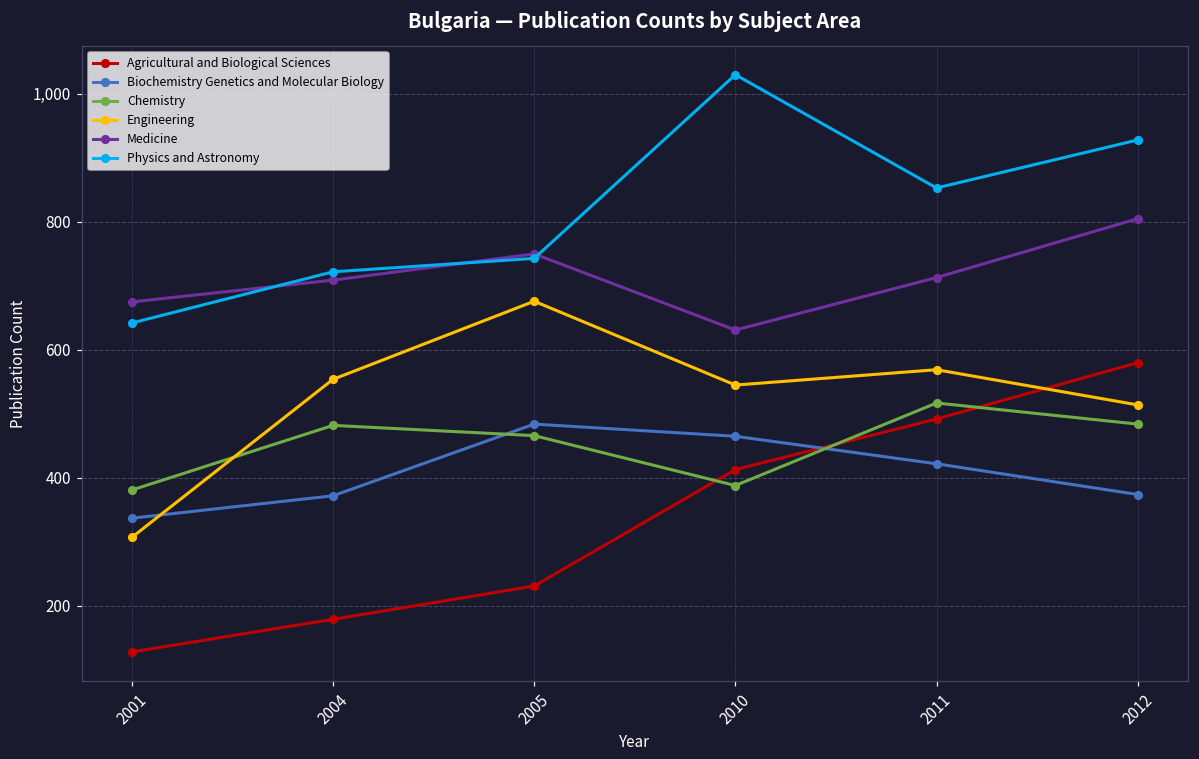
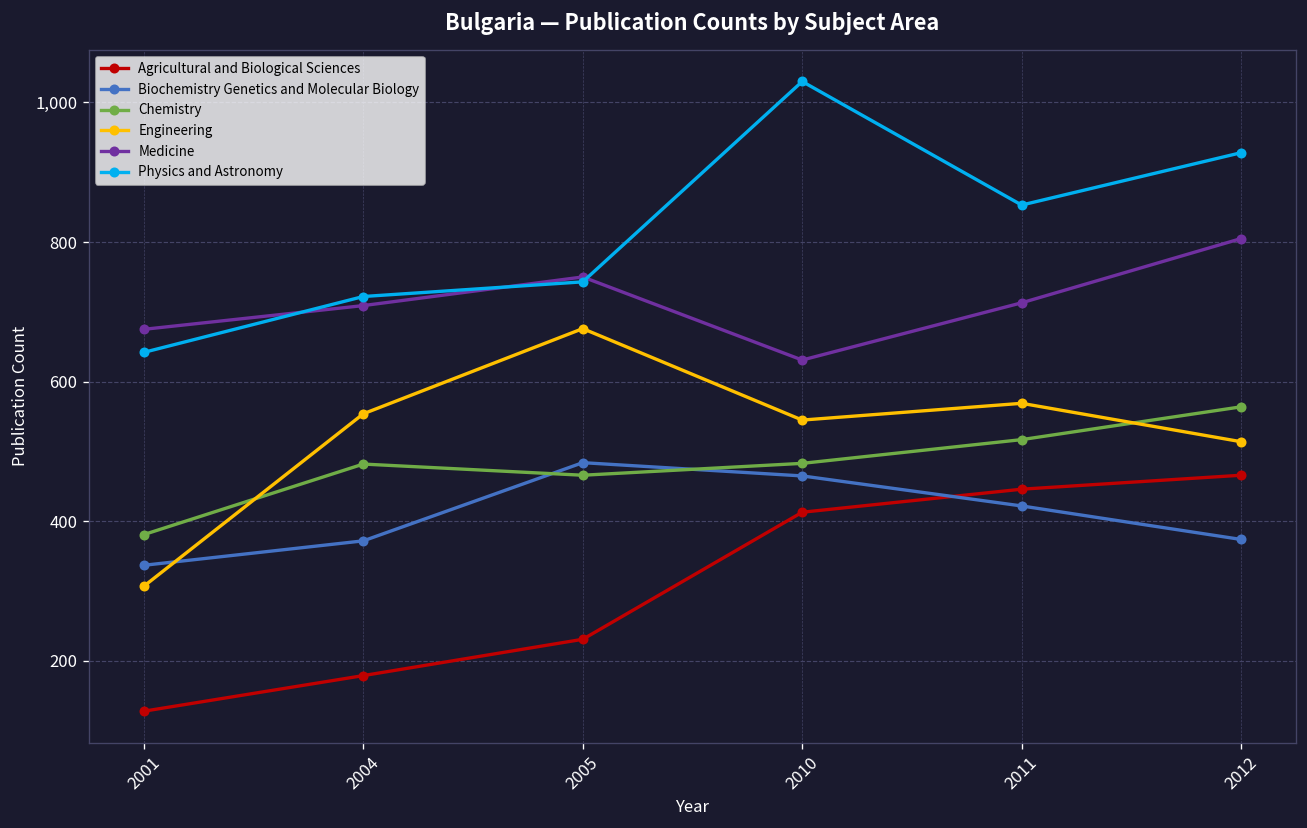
  {
    "Agricultural and Biological Sciences": {
      "2001": "130",
      "2004": "180",
      "2005": "230",
      "2010": "410",
-     "2011": "490",
-     "2012": "580"
+     "2011": "450",
+     "2012": "470"
    },
    "Biochemistry Genetics and Molecular Biology": {
      "2001": "340",
      "2004": "370",
      "2005": "480",
      "2010": "470",
      "2011": "420",
      "2012": "370"
    },
    "Chemistry": {
      "2001": "380",
      "2004": "480",
      "2005": "470",
-     "2010": "390",
+     "2010": "480",
      "2011": "520",
-     "2012": "480"
+     "2012": "560"
    },
    "Engineering": {
      "2001": "310",
      "2004": "550",
      "2005": "680",
      "2010": "550",
      "2011": "570",
      "2012": "510"
    },
    "Medicine": {
      "2001": "680",
      "2004": "710",
      "2005": "750",
      "2010": "630",
      "2011": "710",
      "2012": "810"
    },
    "Physics and Astronomy": {
      "2001": "640",
      "2004": "720",
      "2005": "740",
      "2010": "1,030",
      "2011": "850",
      "2012": "930"
    }
  }
